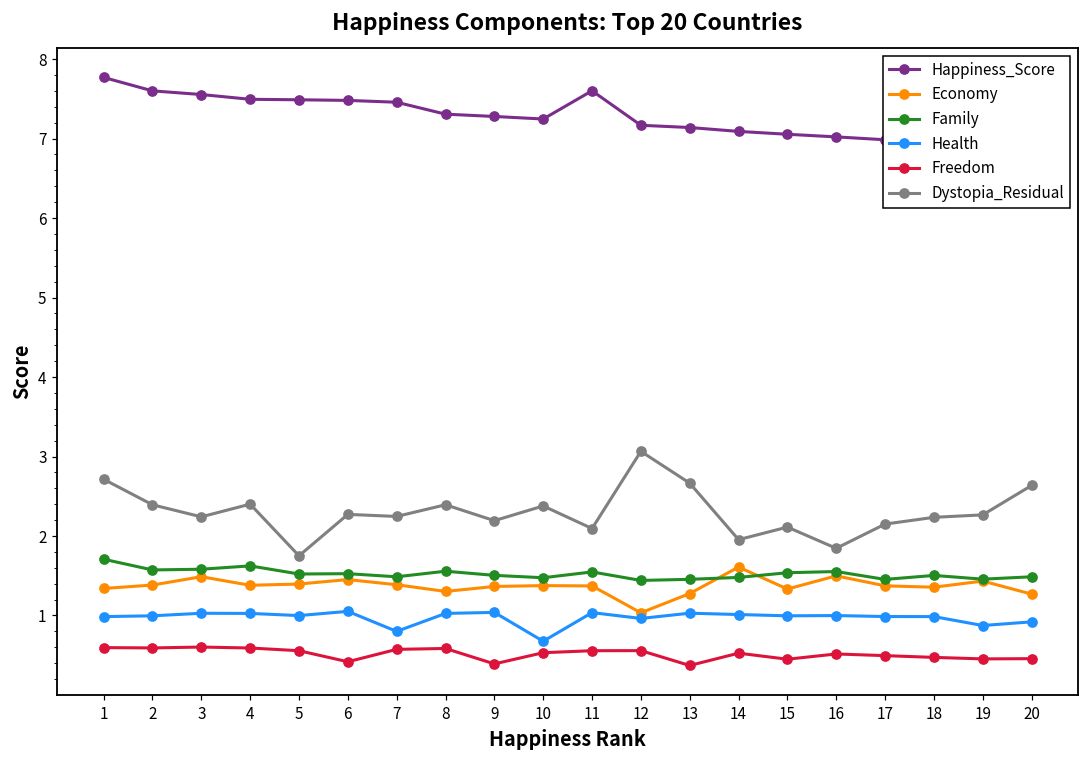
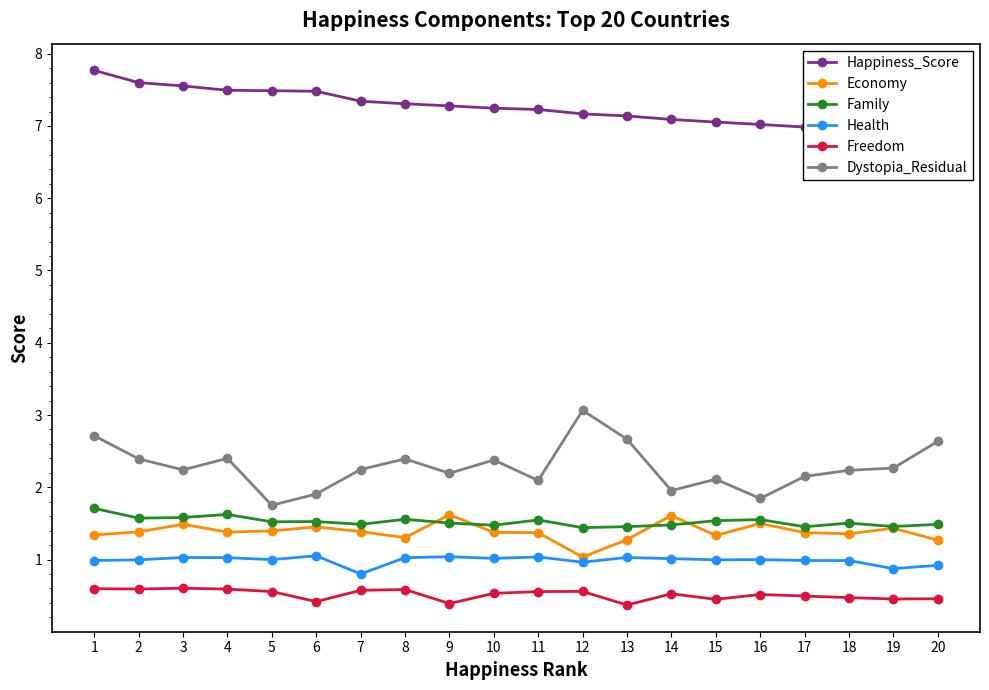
  {
    "Happiness_Score": {
      "1": 7.8,
      "2": 7.6,
      "3": 7.6,
      "4": 7.5,
      "5": 7.5,
      "6": 7.5,
-     "7": 7.5,
+     "7": 7.3,
      "8": 7.3,
      "9": 7.3,
      "10": 7.2,
-     "11": 7.6,
+     "11": 7.2,
      "12": 7.2,
      "13": 7.1,
      "14": 7.1,
      "15": 7.1,
      "16": 7.0
    },
    "Economy": {
      "1": 1.3,
      "2": 1.4,
      "3": 1.5,
      "4": 1.4,
      "5": 1.4,
      "6": 1.5,
      "7": 1.4,
      "8": 1.3,
-     "9": 1.4,
+     "9": 1.6,
      "10": 1.4,
      "11": 1.4,
      "12": 1.0,
      "13": 1.3,
      "14": 1.6,
      "15": 1.3,
      "16": 1.5,
      "17": 1.4,
      "18": 1.4,
      "20": 1.3
    },
    "Family": {
      "1": 1.7,
      "2": 1.6,
      "3": 1.6,
      "4": 1.6,
      "5": 1.5,
      "6": 1.5,
      "7": 1.5,
      "8": 1.6,
      "9": 1.5,
      "10": 1.5,
      "11": 1.5,
      "12": 1.4,
      "13": 1.5,
      "14": 1.5,
      "15": 1.5,
      "16": 1.6,
      "17": 1.5,
      "18": 1.5,
      "20": 1.5
    },
    "Health": {
      "1": 1.0,
      "2": 1.0,
      "3": 1.0,
      "4": 1.0,
      "5": 1.0,
      "6": 1.1,
      "7": 0.8,
      "8": 1.0,
      "9": 1.0,
-     "10": 0.7,
+     "10": 1.0,
      "11": 1.0,
      "12": 1.0,
      "13": 1.0,
      "14": 1.0,
      "15": 1.0,
      "16": 1.0,
      "17": 1.0,
      "18": 1.0,
      "19": 0.9,
      "20": 0.9
    },
    "Freedom": {
      "1": 0.6,
      "2": 0.6,
      "3": 0.6,
      "4": 0.6,
      "5": 0.6,
      "6": 0.4,
      "7": 0.6,
      "8": 0.6,
      "9": 0.4,
      "10": 0.5,
      "11": 0.6,
      "12": 0.6,
      "13": 0.4,
      "14": 0.5,
      "15": 0.5,
      "16": 0.5,
      "17": 0.5,
      "18": 0.5,
      "19": 0.5,
      "20": 0.5
    },
    "Dystopia_Residual": {
      "1": 2.7,
      "2": 2.4,
      "3": 2.2,
      "4": 2.4,
      "5": 1.8,
-     "6": 2.3,
+     "6": 1.9,
      "7": 2.2,
      "8": 2.4,
      "9": 2.2,
      "10": 2.4,
      "11": 2.1,
      "12": 3.1,
      "13": 2.7,
      "14": 2.0,
      "15": 2.1,
      "16": 1.8,
      "17": 2.2,
      "18": 2.2,
      "19": 2.3,
      "20": 2.6
    }
  }
